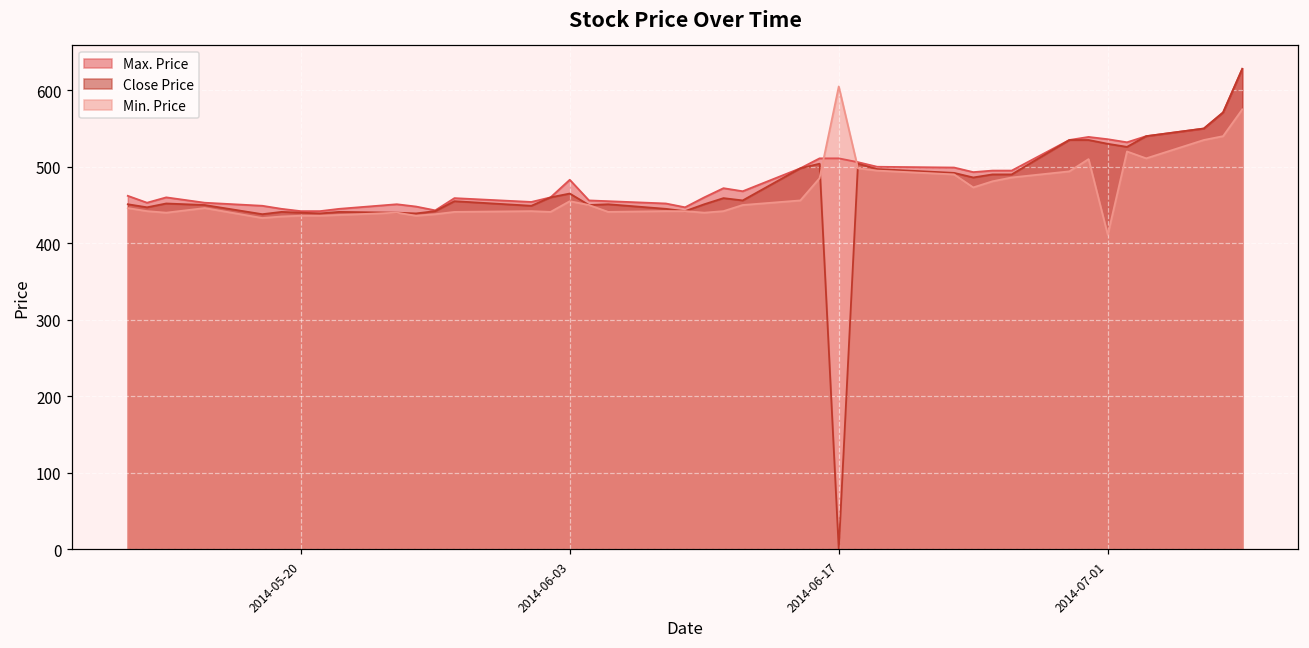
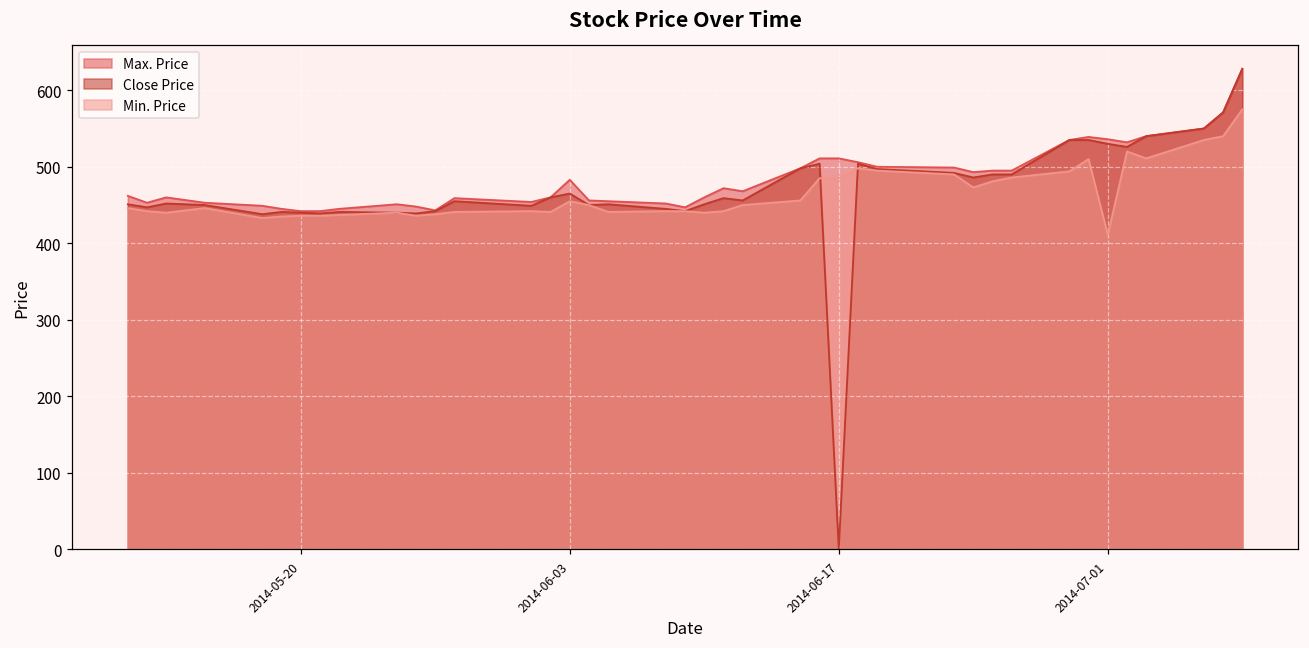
  {
    "Min. Price": {
      "2014-05-20": 440,
      "2014-06-03": 460,
-     "2014-06-17": 610,
+     "2014-06-17": 490,
      "2014-07-01": 410
    }
  }
